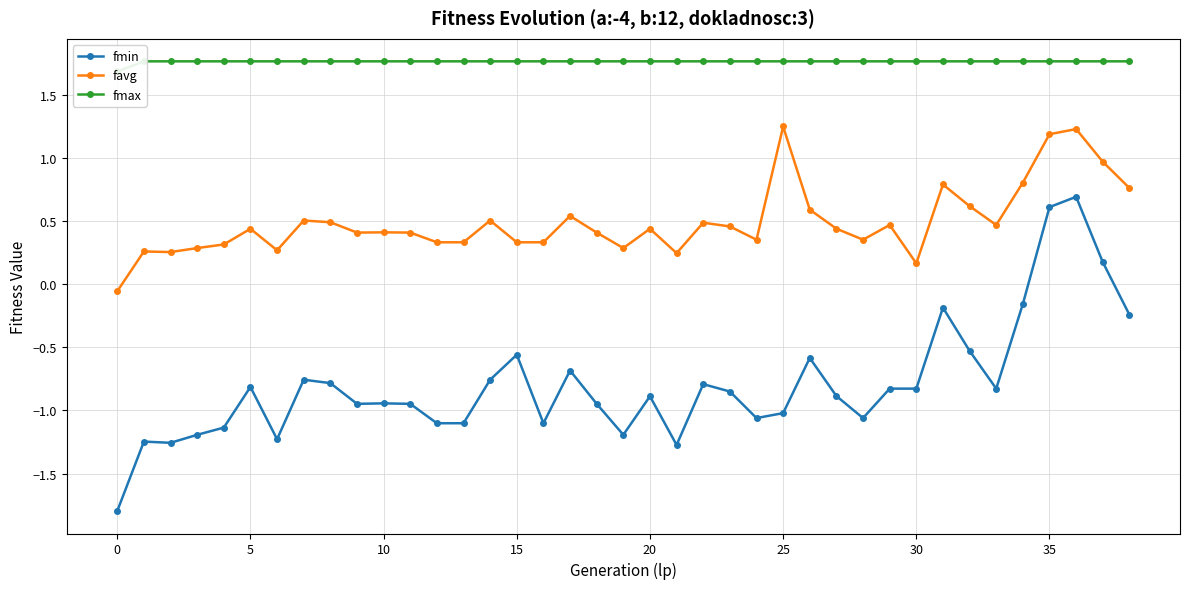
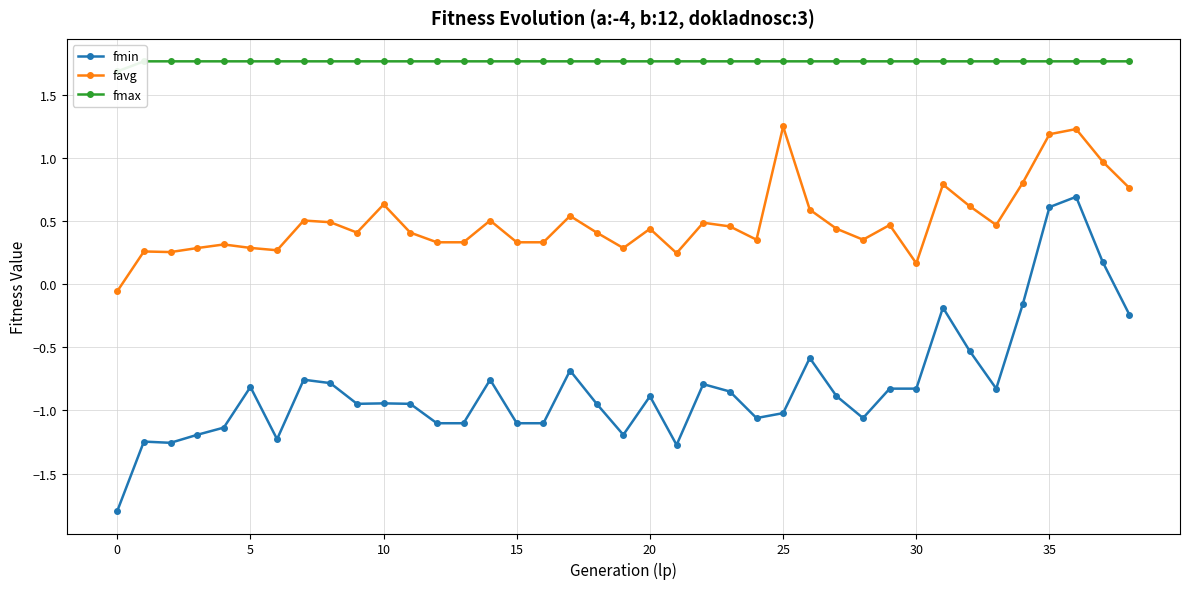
  {
    "fmin": {
      "0": -1.80,
      "5": -0.81,
      "10": -0.94,
-     "15": -0.56,
+     "15": -1.10,
      "20": -0.89,
      "25": -1.02,
      "30": -0.83,
      "35": 0.61
    },
    "favg": {
      "0": -0.06,
-     "5": 0.44,
-     "10": 0.41,
+     "5": 0.29,
+     "10": 0.63,
      "15": 0.33,
      "20": 0.44,
      "25": 1.25,
      "30": 0.16,
      "35": 1.19
    },
    "fmax": {
      "5": 1.76,
      "10": 1.76,
      "15": 1.76,
      "20": 1.76,
      "25": 1.76,
      "30": 1.76,
      "35": 1.76
    }
  }
